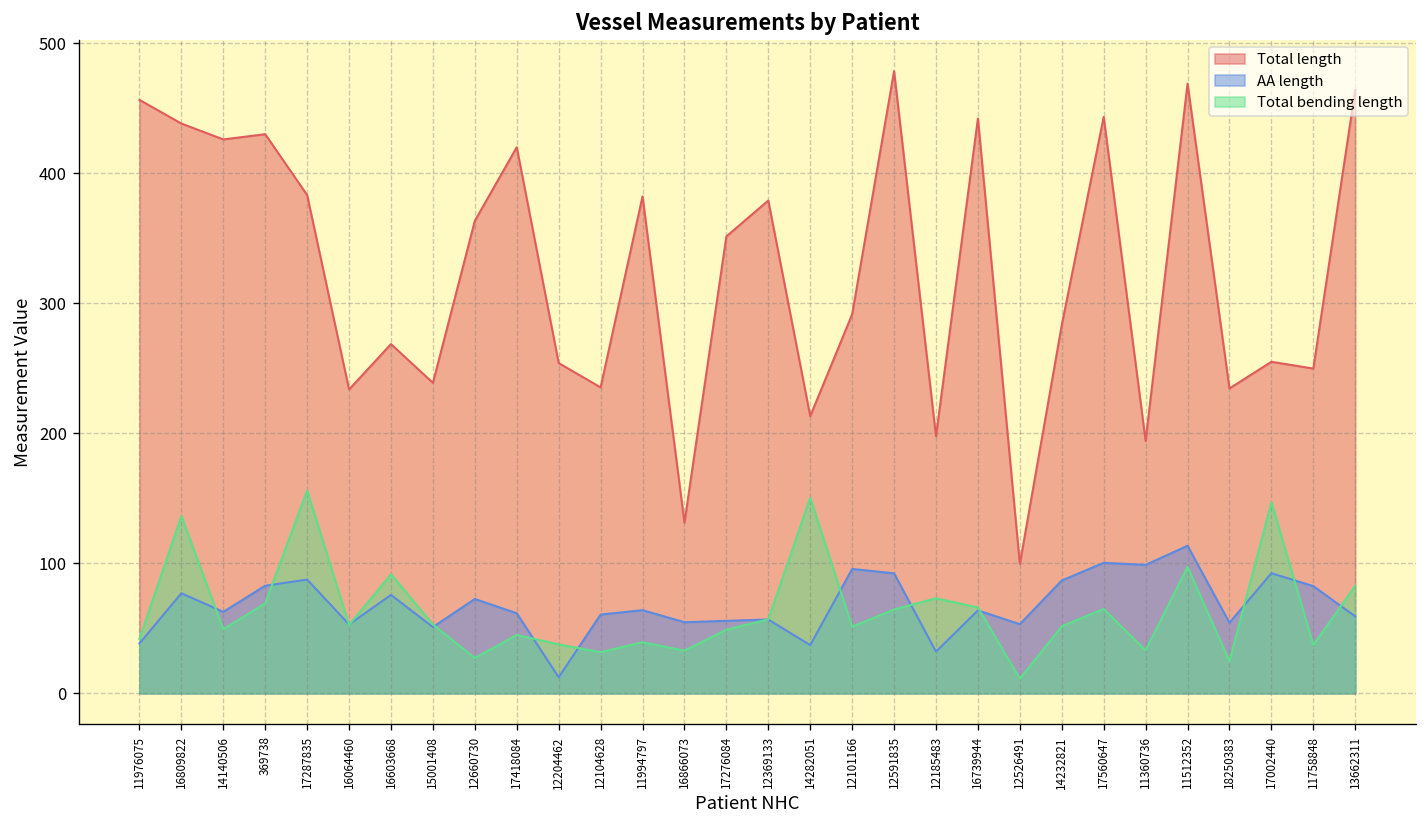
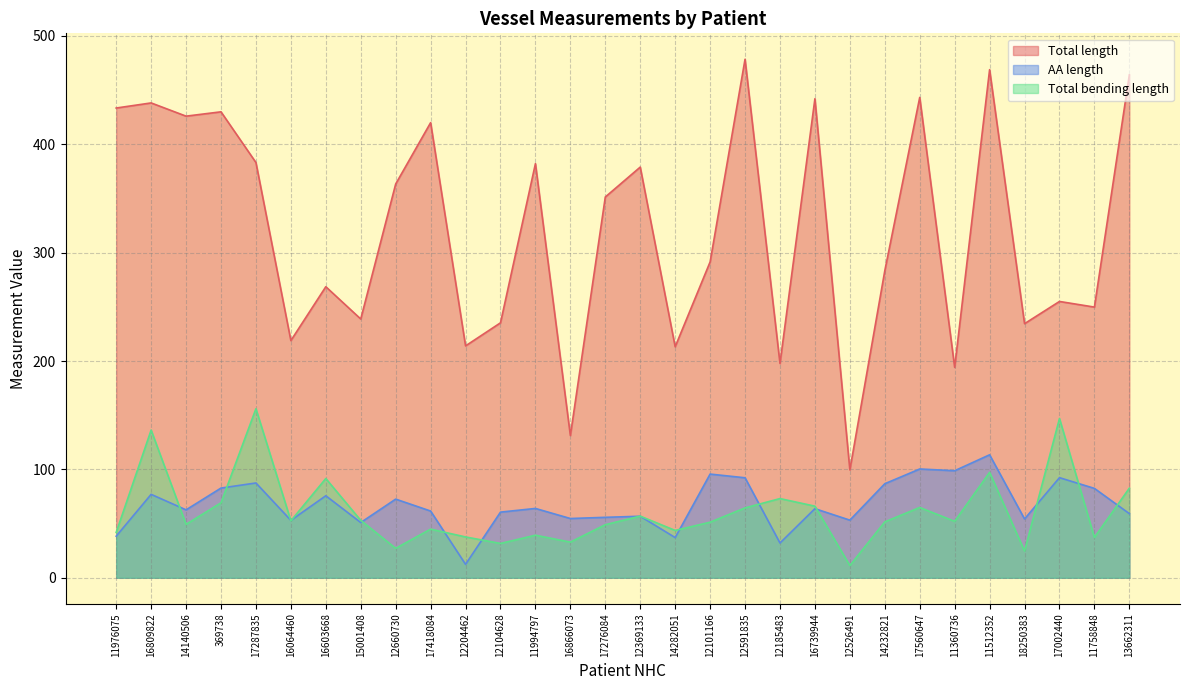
  {
    "Total length": {
-     "11976075": 456,
+     "11976075": 434,
      "16809822": 438,
      "14140506": 426,
      "369738": 430,
      "17287835": 383,
-     "16064460": 234,
+     "16064460": 219,
      "16603668": 269,
      "15001408": 239,
      "12660730": 363,
      "17418084": 420,
-     "12204462": 254,
+     "12204462": 214,
      "12104628": 235,
      "11994797": 382,
      "16866073": 131,
      "17276084": 351,
      "12369133": 379,
      "14282051": 213,
      "12101166": 292,
      "12591835": 479,
      "12185483": 198,
      "16739944": 442,
      "12526491": 100,
      "14232821": 283,
      "17560647": 443,
      "11360736": 194,
      "11512352": 469,
      "18250383": 235,
      "17002440": 255,
      "11758848": 250
    },
    "AA length": {
      "11976075": 38,
      "16809822": 77,
      "14140506": 63,
      "369738": 83,
      "17287835": 88,
      "16603668": 76,
      "12660730": 73,
      "17418084": 62,
      "12204462": 12,
      "12104628": 61,
      "11994797": 64,
      "16866073": 55,
      "17276084": 56,
      "14282051": 37,
      "12101166": 96,
      "12591835": 92,
      "12185483": 32,
      "12526491": 53,
      "14232821": 87,
      "17560647": 100,
      "11360736": 99,
      "11512352": 114,
      "18250383": 54,
      "17002440": 92,
      "11758848": 83,
      "13662311": 59
    },
    "Total bending length": {
      "11976075": 42,
      "16809822": 136,
      "14140506": 49,
      "369738": 69,
      "17287835": 156,
      "16603668": 92,
      "12660730": 27,
      "17418084": 45,
      "12204462": 38,
      "12104628": 32,
      "11994797": 39,
      "16866073": 33,
      "17276084": 49,
-     "14282051": 150,
+     "14282051": 44,
      "12101166": 51,
      "12591835": 65,
      "12185483": 73,
      "12526491": 11,
      "14232821": 52,
      "17560647": 65,
-     "11360736": 33,
+     "11360736": 52,
      "11512352": 97,
      "18250383": 25,
      "17002440": 147,
      "11758848": 37,
      "13662311": 83
    }
  }
